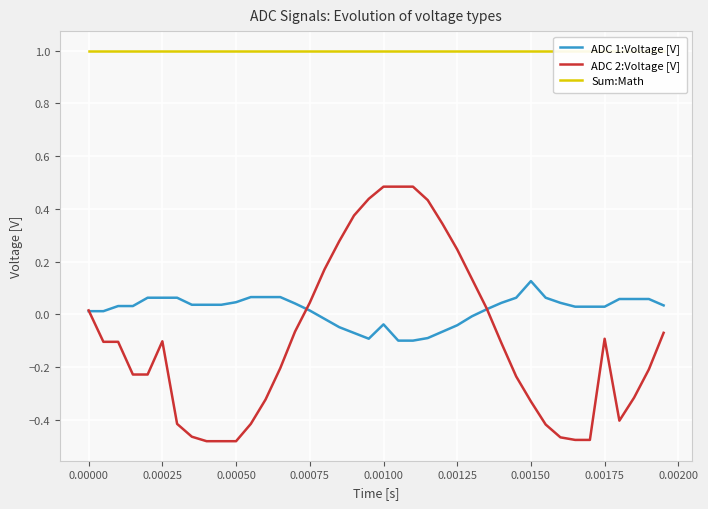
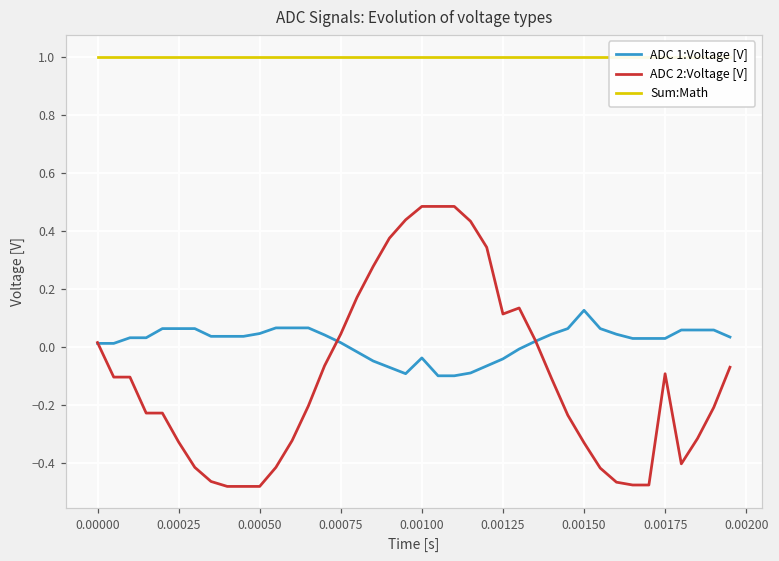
  {
    "ADC 1:Voltage [V]": {
      "0.00025": 0.06,
      "0.00050": 0.05,
      "0.00075": 0.01,
      "0.00100": -0.04,
      "0.00125": -0.04,
      "0.00150": 0.13,
      "0.00175": 0.03
    },
    "ADC 2:Voltage [V]": {
-     "0.00025": -0.10,
+     "0.00025": -0.33,
      "0.00050": -0.48,
      "0.00075": 0.04,
      "0.00100": 0.48,
-     "0.00125": 0.25,
+     "0.00125": 0.11,
      "0.00150": -0.33,
      "0.00175": -0.09
    },
    "Sum:Math": {
      "0.00000": 1.00,
      "0.00025": 1.00,
      "0.00050": 1.00,
      "0.00075": 1.00,
      "0.00100": 1.00,
      "0.00125": 1.00,
      "0.00150": 1.00
    }
  }
